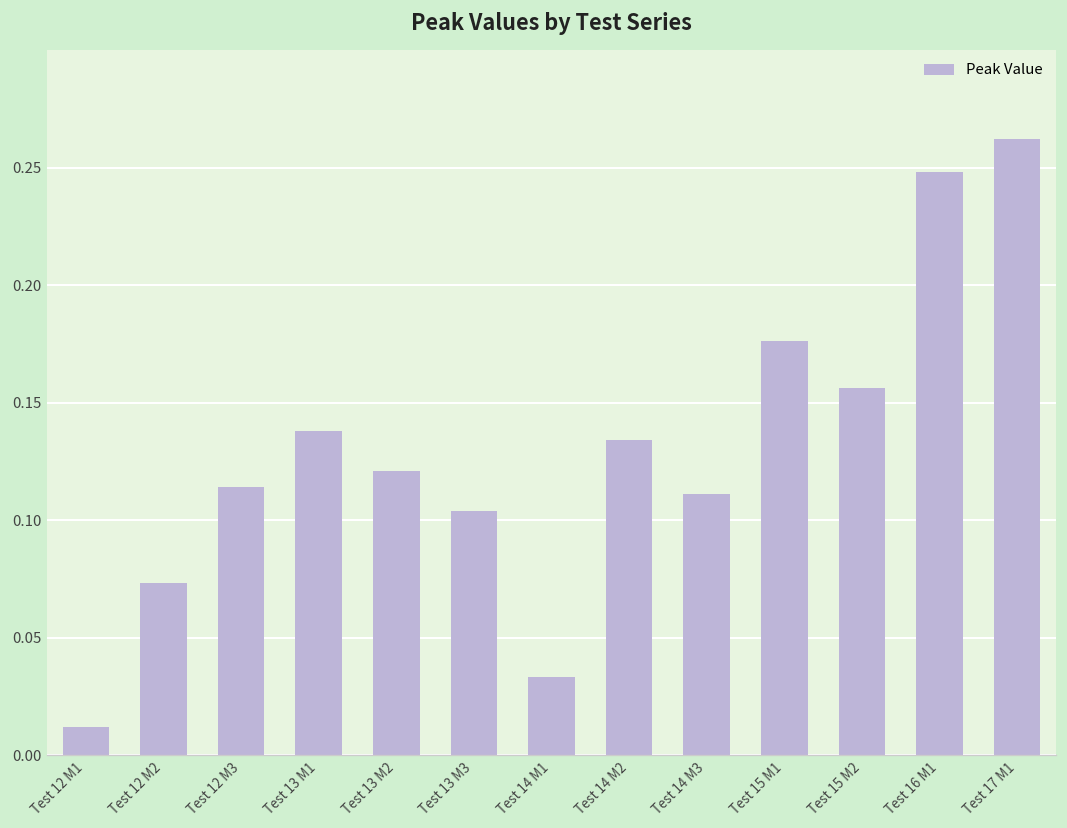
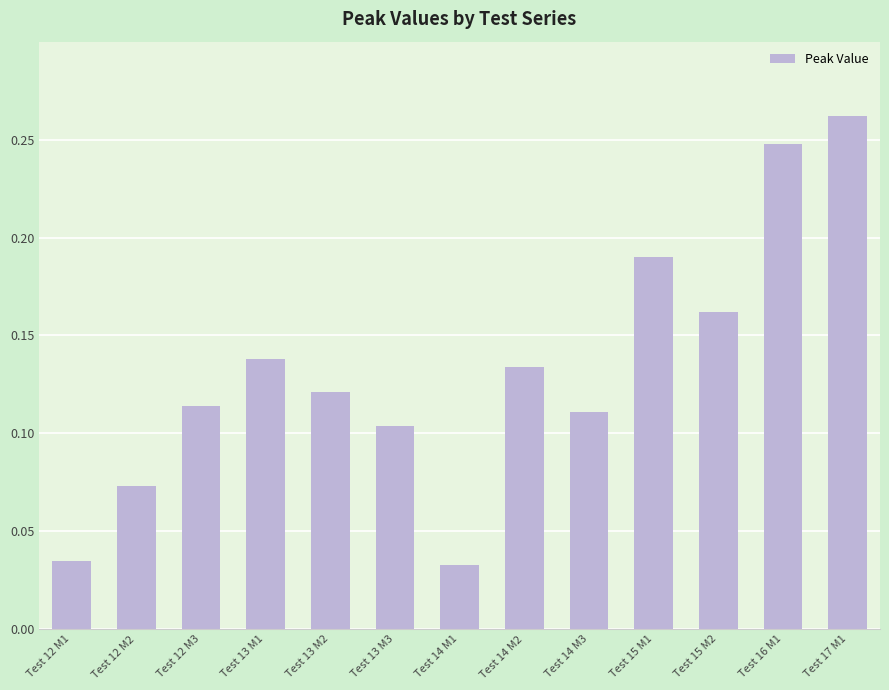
  {
-   "Test 12 M1": 0.012,
+   "Test 12 M1": 0.035,
    "Test 12 M2": 0.073,
    "Test 12 M3": 0.114,
    "Test 13 M1": 0.138,
    "Test 13 M2": 0.121,
    "Test 13 M3": 0.104,
    "Test 14 M1": 0.033,
    "Test 14 M2": 0.134,
    "Test 14 M3": 0.111,
-   "Test 15 M1": 0.176,
-   "Test 15 M2": 0.156,
+   "Test 15 M1": 0.190,
+   "Test 15 M2": 0.162,
    "Test 16 M1": 0.248,
    "Test 17 M1": 0.262
  }
